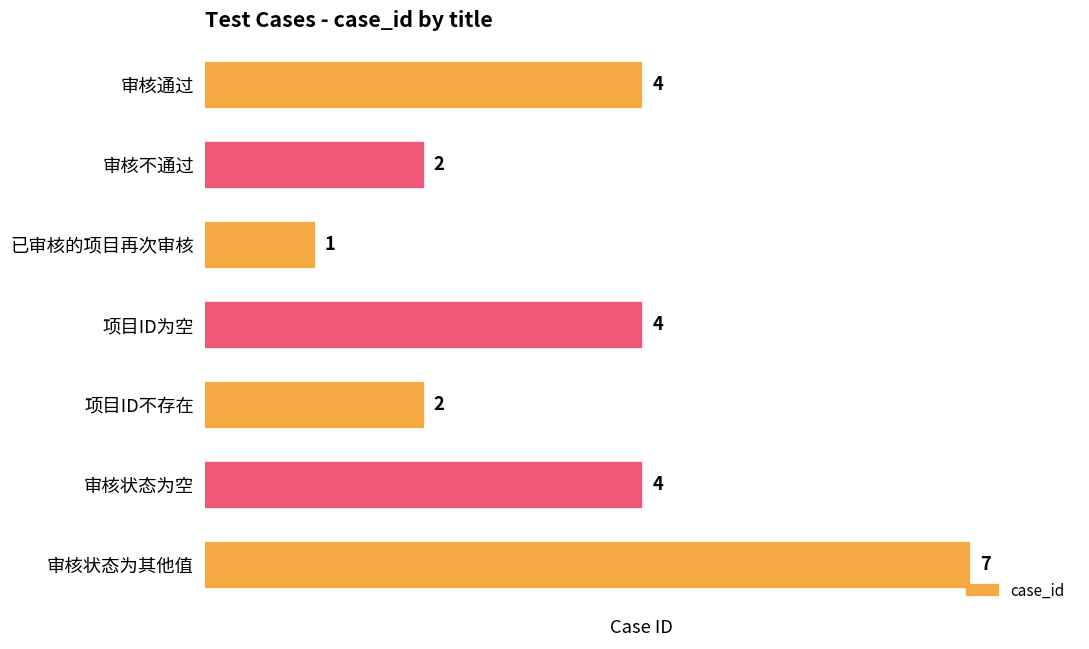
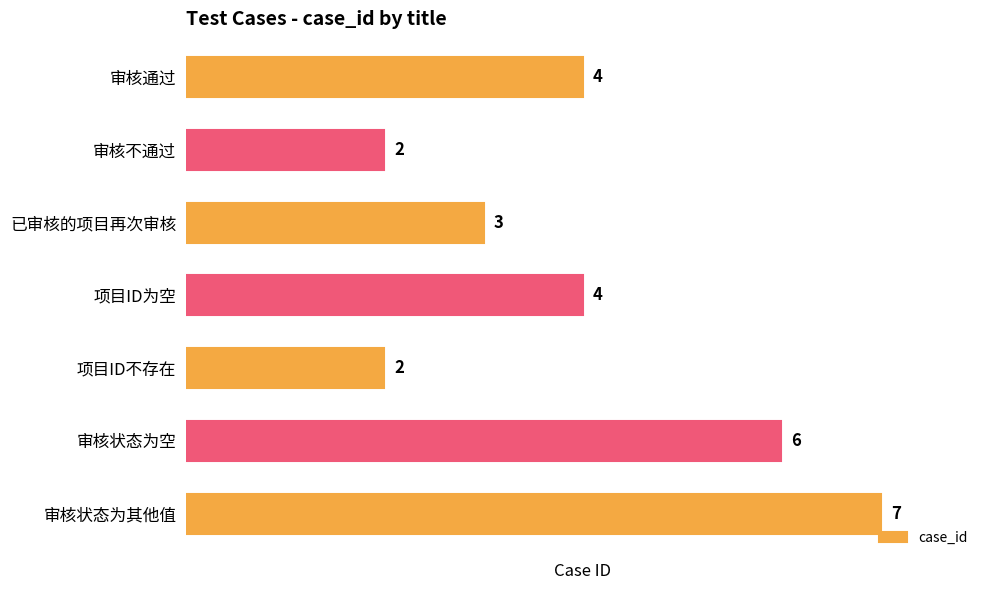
  {
    "审核通过": 4,
    "审核不通过": 2,
-   "已审核的项目再次审核": 1,
+   "已审核的项目再次审核": 3,
    "项目ID为空": 4,
    "项目ID不存在": 2,
-   "审核状态为空": 4,
+   "审核状态为空": 6,
    "审核状态为其他值": 7
  }
